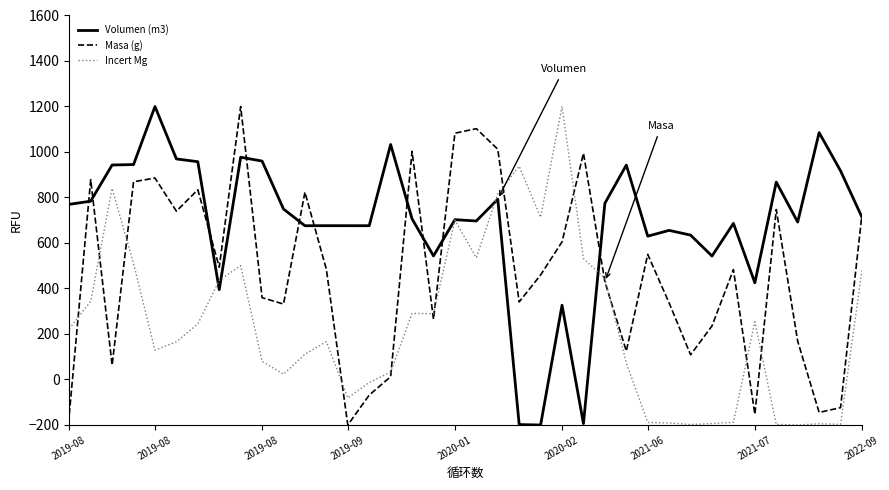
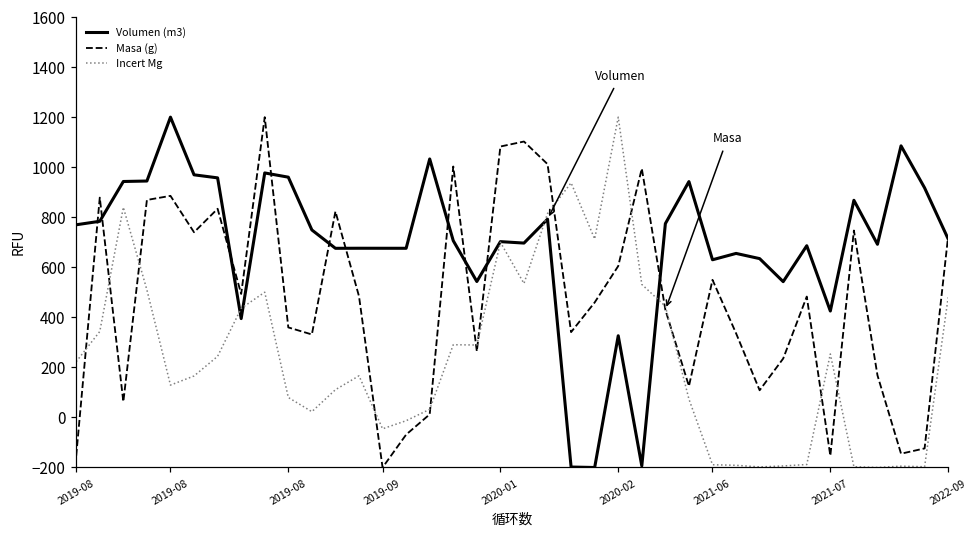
  {
    "Incert Mg": {
-     "2019-09": -80,
+     "2019-09": -50,
      "2020-02": 1200,
      "2021-06": -190,
      "2021-07": 250,
      "2022-09": 480
    }
  }
